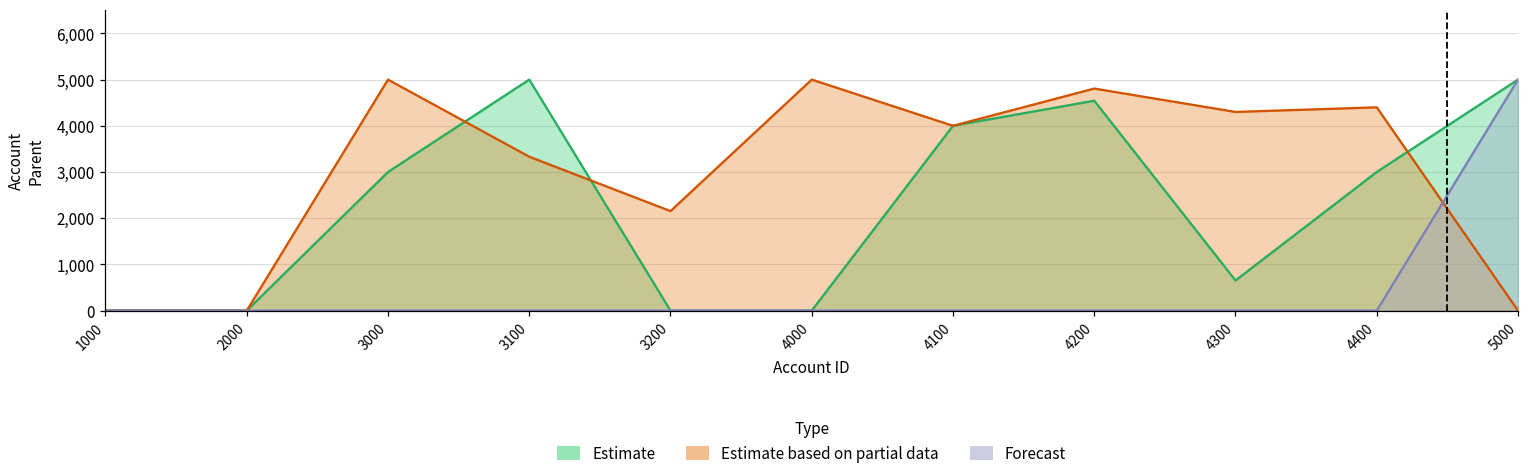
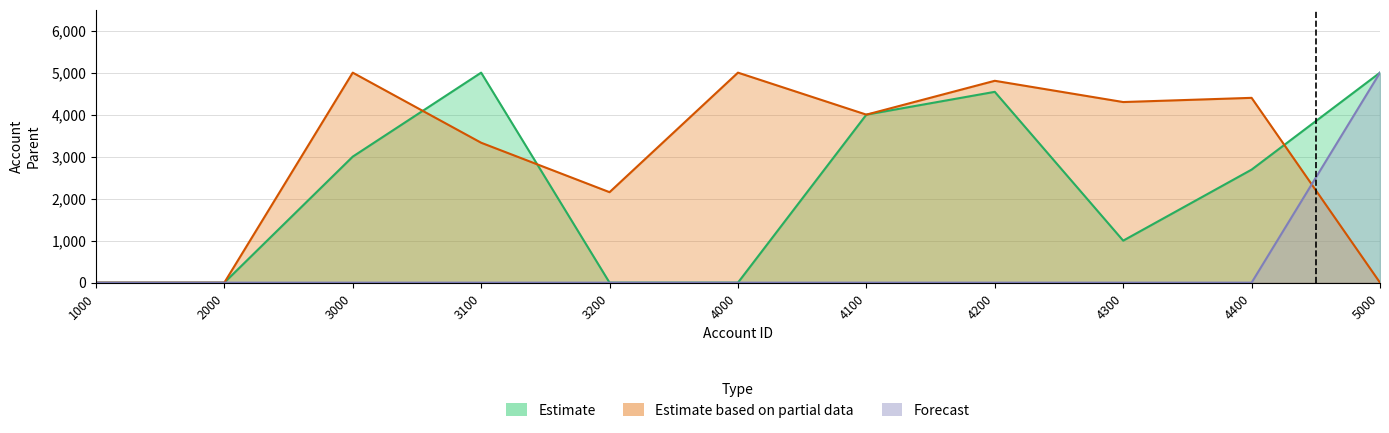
  {
    "Estimate": {
      "3000": "3,000",
      "3100": "5,000",
      "4200": "4,500",
-     "4300": "700",
-     "4400": "3,000"
+     "4300": "1,000",
+     "4400": "2,700"
    },
    "Estimate based on partial data": {
      "3000": "5,000",
      "3100": "3,300",
      "3200": "2,200",
      "4000": "5,000",
      "4200": "4,800",
      "4300": "4,300",
      "4400": "4,400",
      "5000": "0"
    },
    "Forecast": {
      "3000": "0",
      "3100": "0",
      "4100": "0",
      "4200": "0",
      "4300": "0",
      "4400": "0"
    }
  }
